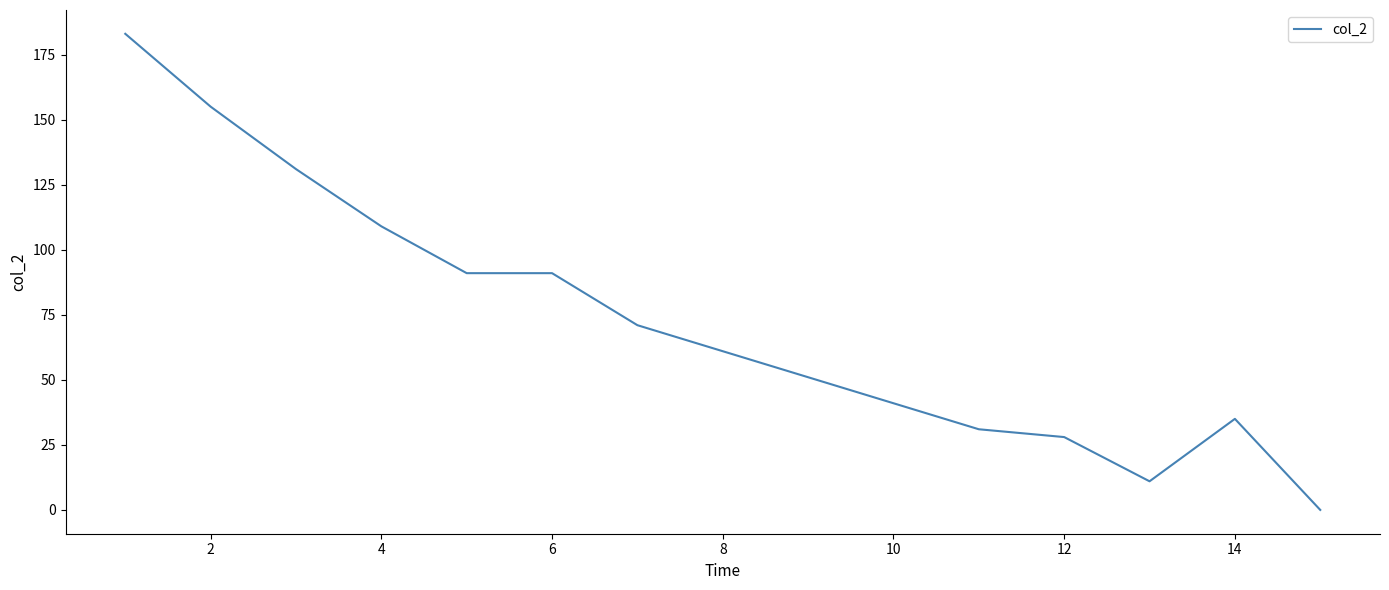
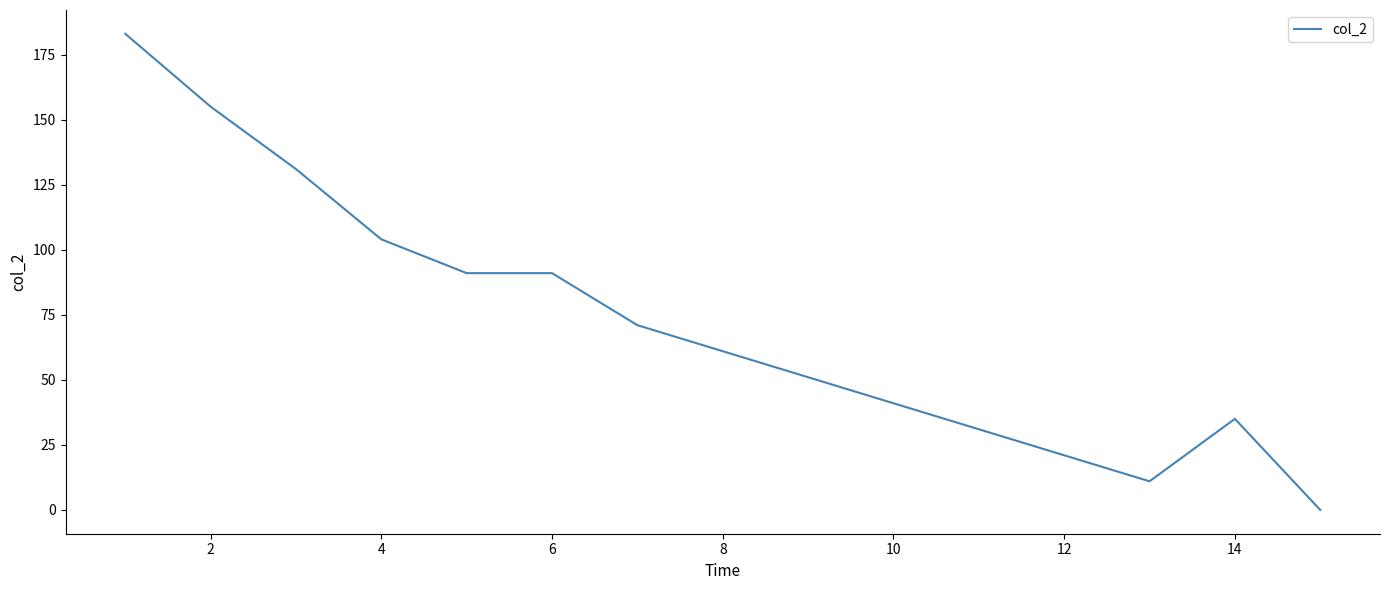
  {
    "2": 155,
-   "4": 109,
+   "4": 104,
    "6": 91,
    "8": 61,
    "10": 41,
-   "12": 28,
+   "12": 21,
    "14": 35
  }
